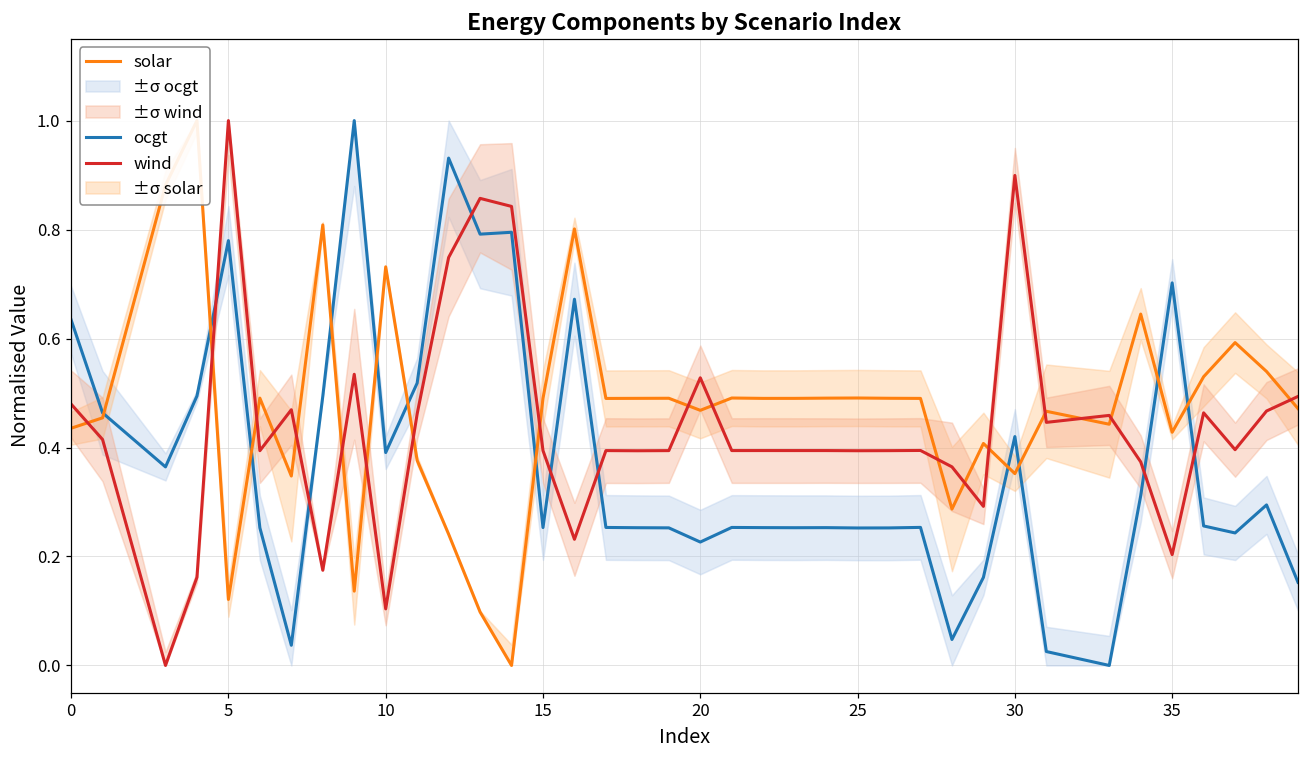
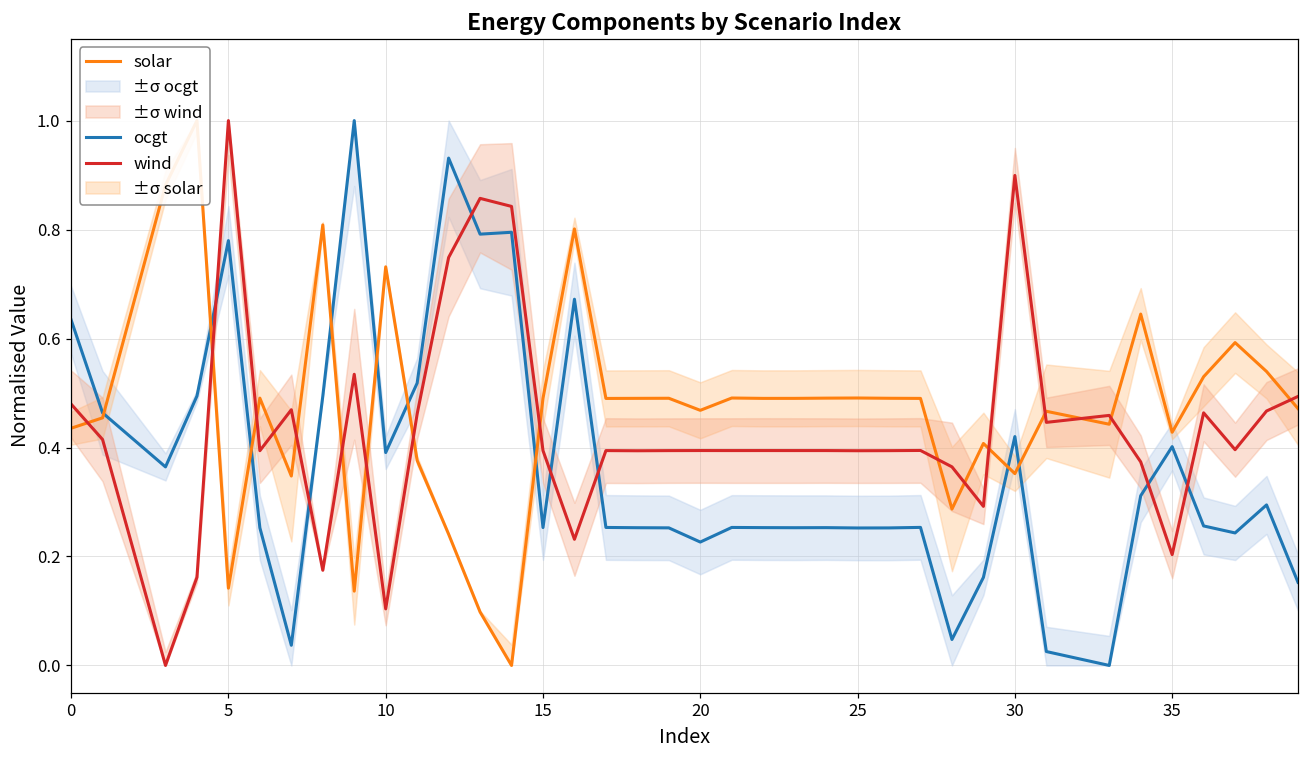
  {
    "ocgt": {
      "0": 0.63,
      "5": 0.78,
      "10": 0.39,
      "15": 0.25,
      "20": 0.23,
      "25": 0.25,
      "30": 0.42,
-     "35": 0.70
+     "35": 0.40
    },
    "solar": {
      "0": 0.44,
-     "5": 0.12,
+     "5": 0.14,
      "15": 0.49,
      "20": 0.47,
      "25": 0.49,
      "30": 0.35,
      "35": 0.43
    },
    "wind": {
      "0": 0.48,
      "10": 0.10,
      "15": 0.39,
-     "20": 0.53,
+     "20": 0.39,
      "25": 0.39,
      "30": 0.90,
      "35": 0.20
    }
  }
